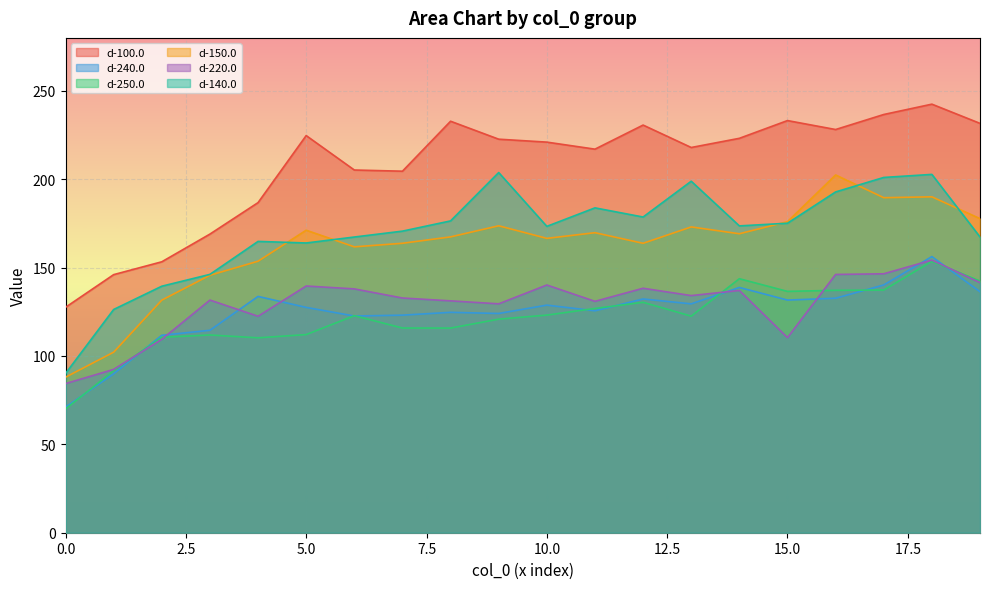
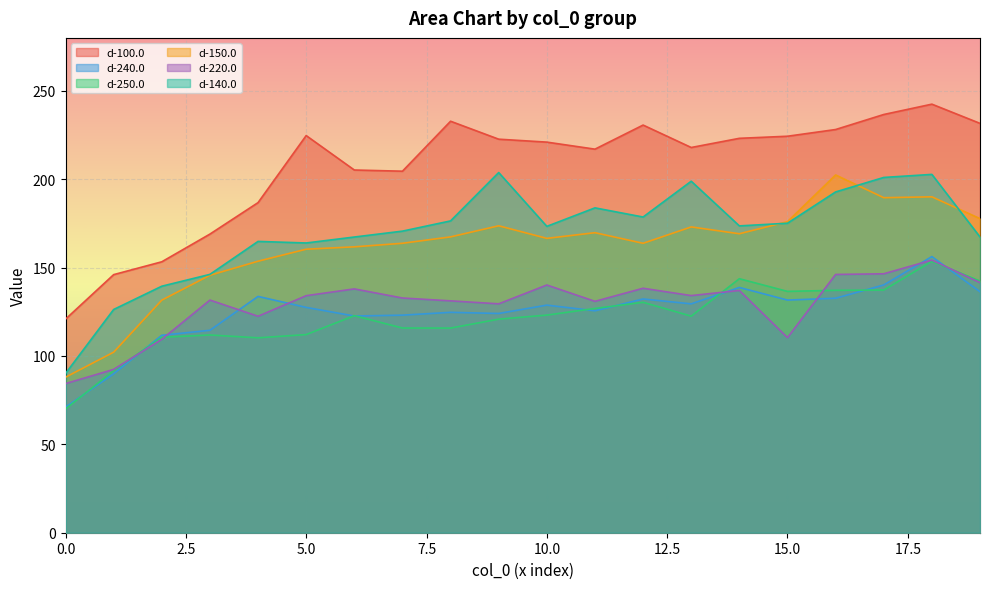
  {
    "d-100.0": {
-     "0.0": 128,
+     "0.0": 121,
      "5.0": 225,
      "10.0": 221,
-     "15.0": 233
+     "15.0": 224
    },
    "d-150.0": {
      "0.0": 88,
-     "5.0": 171,
+     "5.0": 160,
      "10.0": 167
    },
    "d-220.0": {
      "0.0": 84,
-     "5.0": 140,
+     "5.0": 134,
      "10.0": 140,
      "15.0": 110
    }
  }
